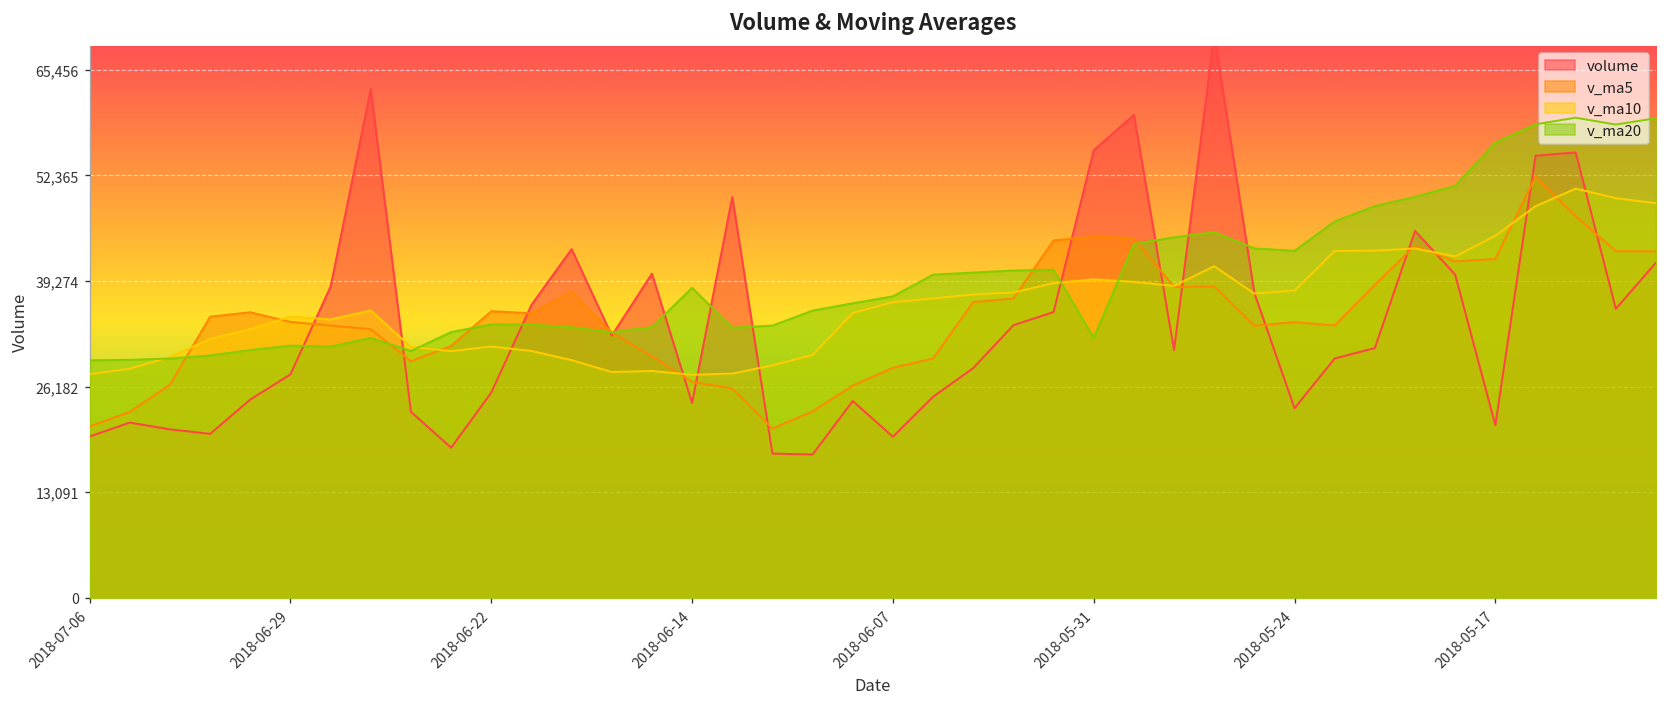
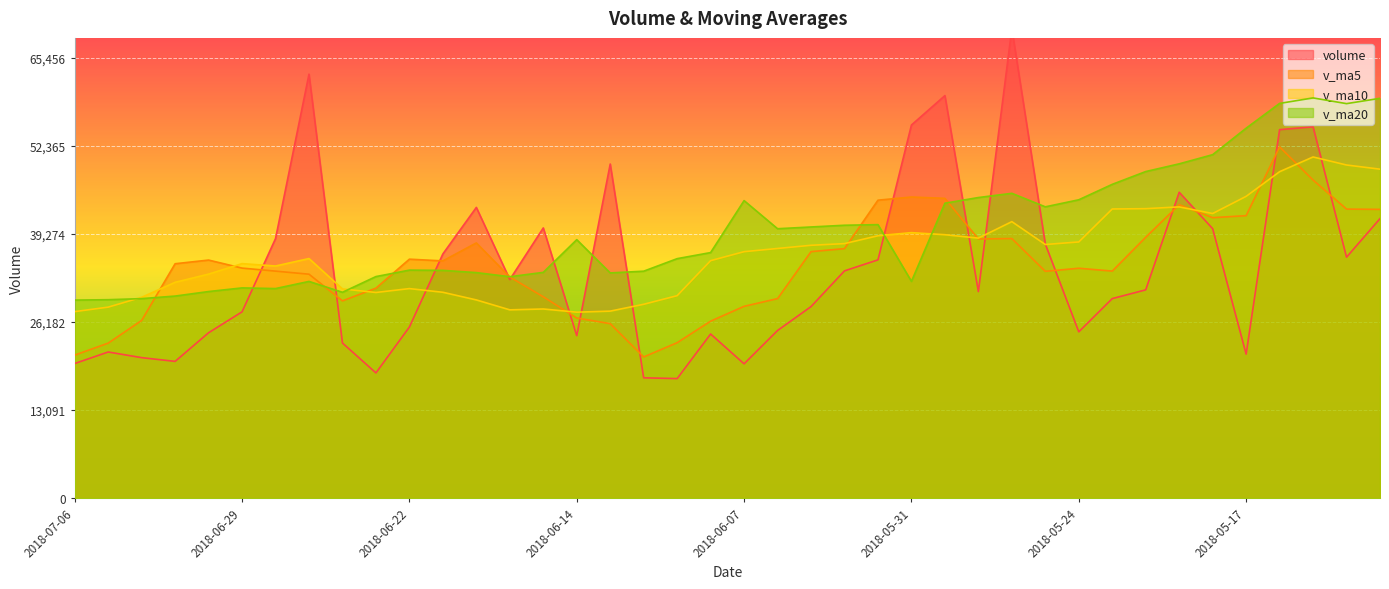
  {
    "volume": {
      "2018-07-06": "20,000",
      "2018-06-29": "28,000",
      "2018-06-22": "25,000",
      "2018-06-14": "24,000",
      "2018-06-07": "20,000",
      "2018-05-31": "55,000",
-     "2018-05-24": "24,000",
+     "2018-05-24": "25,000",
      "2018-05-17": "21,000"
    },
    "v_ma20": {
      "2018-07-06": "29,000",
      "2018-06-29": "31,000",
      "2018-06-22": "34,000",
      "2018-06-14": "38,000",
-     "2018-06-07": "37,000",
+     "2018-06-07": "44,000",
      "2018-05-31": "32,000",
-     "2018-05-24": "43,000",
-     "2018-05-17": "56,000"
+     "2018-05-24": "44,000",
+     "2018-05-17": "55,000"
    }
  }
